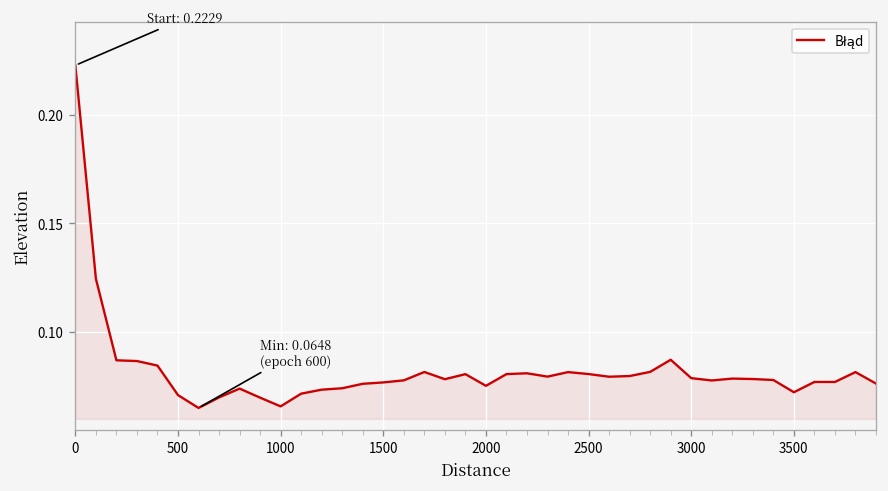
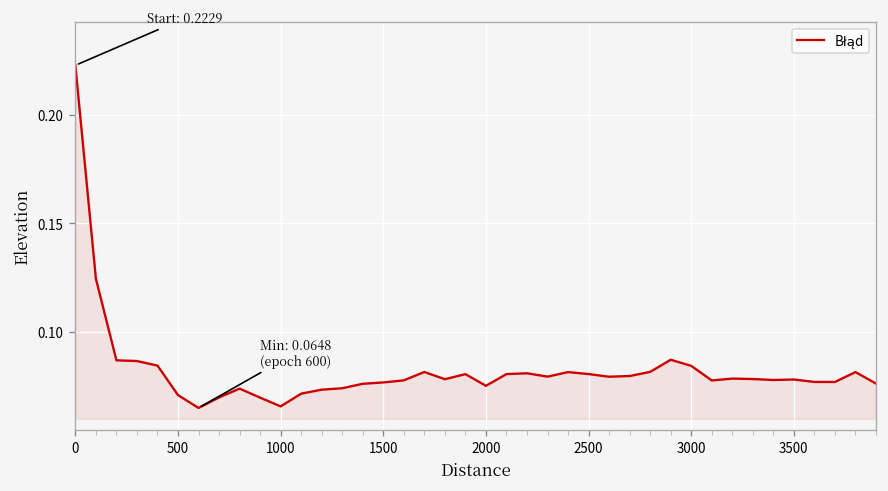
  {
    "500": 0.071,
    "1500": 0.077,
    "2000": 0.075,
    "2500": 0.080,
-   "3000": 0.079,
-   "3500": 0.072
+   "3000": 0.084,
+   "3500": 0.078
  }
